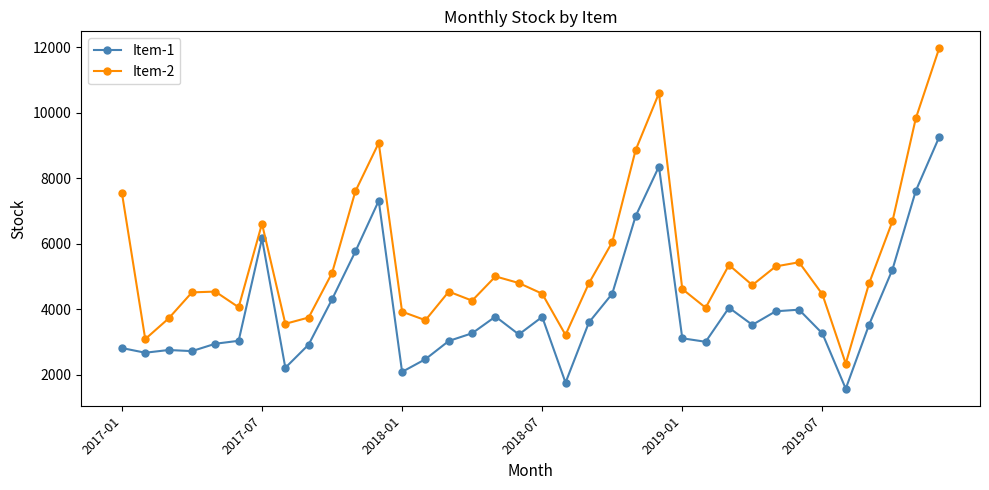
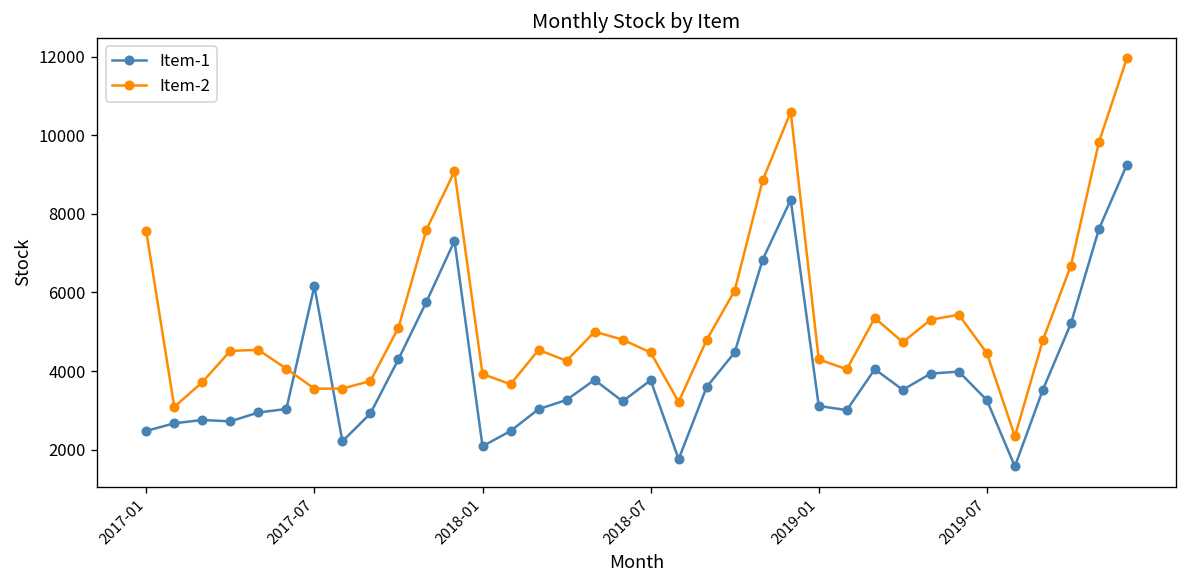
  {
    "Item-1": {
-     "2017-01": 2800,
+     "2017-01": 2500,
      "2017-07": 6200,
      "2018-01": 2100,
      "2018-07": 3800,
      "2019-01": 3100,
      "2019-07": 3300
    },
    "Item-2": {
      "2017-01": 7600,
-     "2017-07": 6600,
+     "2017-07": 3600,
      "2018-01": 3900,
      "2018-07": 4500,
-     "2019-01": 4600,
+     "2019-01": 4300,
      "2019-07": 4500
    }
  }
